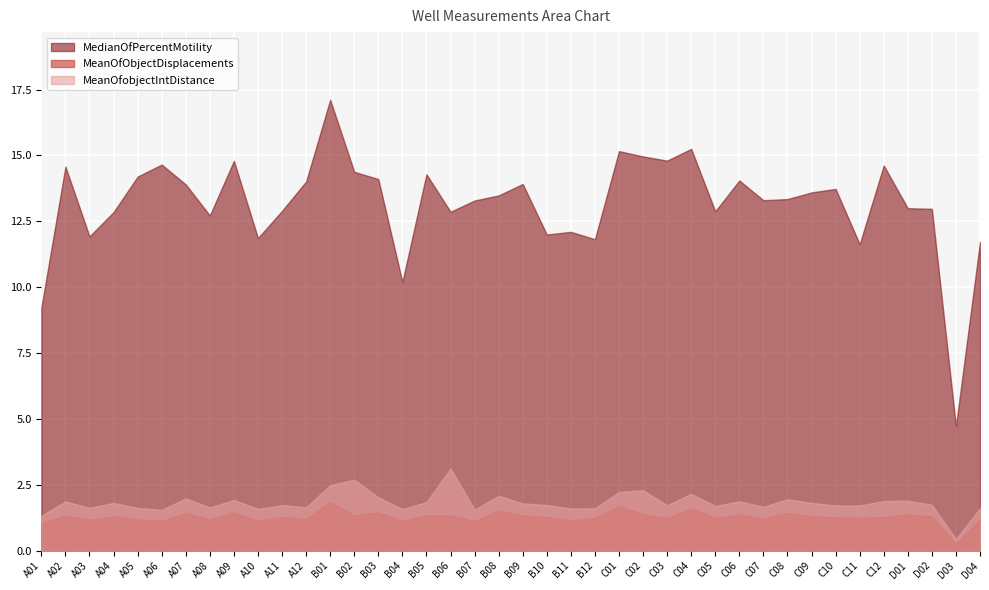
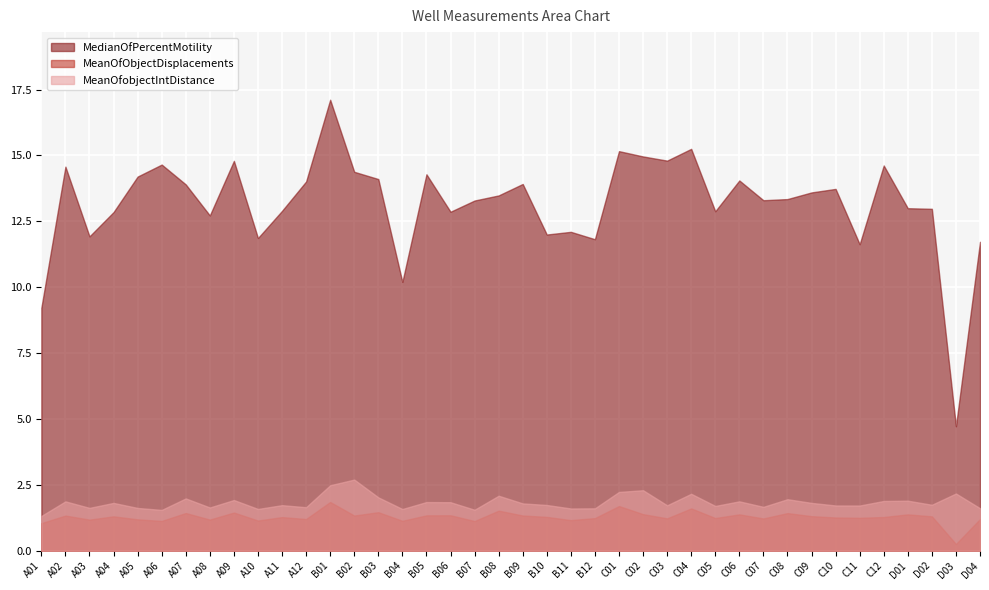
  {
    "MeanOfobjectIntDistance": {
      "A01": 1.3,
      "A02": 1.9,
      "A03": 1.6,
      "A04": 1.8,
      "A05": 1.6,
      "A06": 1.5,
      "A07": 2.0,
      "A08": 1.6,
      "A09": 1.9,
      "A10": 1.6,
      "A11": 1.7,
      "A12": 1.6,
      "B01": 2.5,
      "B02": 2.7,
      "B03": 2.0,
      "B04": 1.6,
      "B05": 1.8,
-     "B06": 3.1,
+     "B06": 1.8,
      "B07": 1.6,
      "B08": 2.1,
      "B09": 1.8,
      "B10": 1.7,
      "B11": 1.6,
      "B12": 1.6,
      "C01": 2.2,
      "C02": 2.3,
      "C03": 1.7,
      "C04": 2.2,
      "C05": 1.7,
      "C06": 1.9,
      "C07": 1.7,
      "C08": 2.0,
      "C09": 1.8,
      "C10": 1.7,
      "C11": 1.7,
      "C12": 1.9,
      "D01": 1.9,
      "D02": 1.7,
-     "D03": 0.4,
+     "D03": 2.2,
      "D04": 1.6
    }
  }
